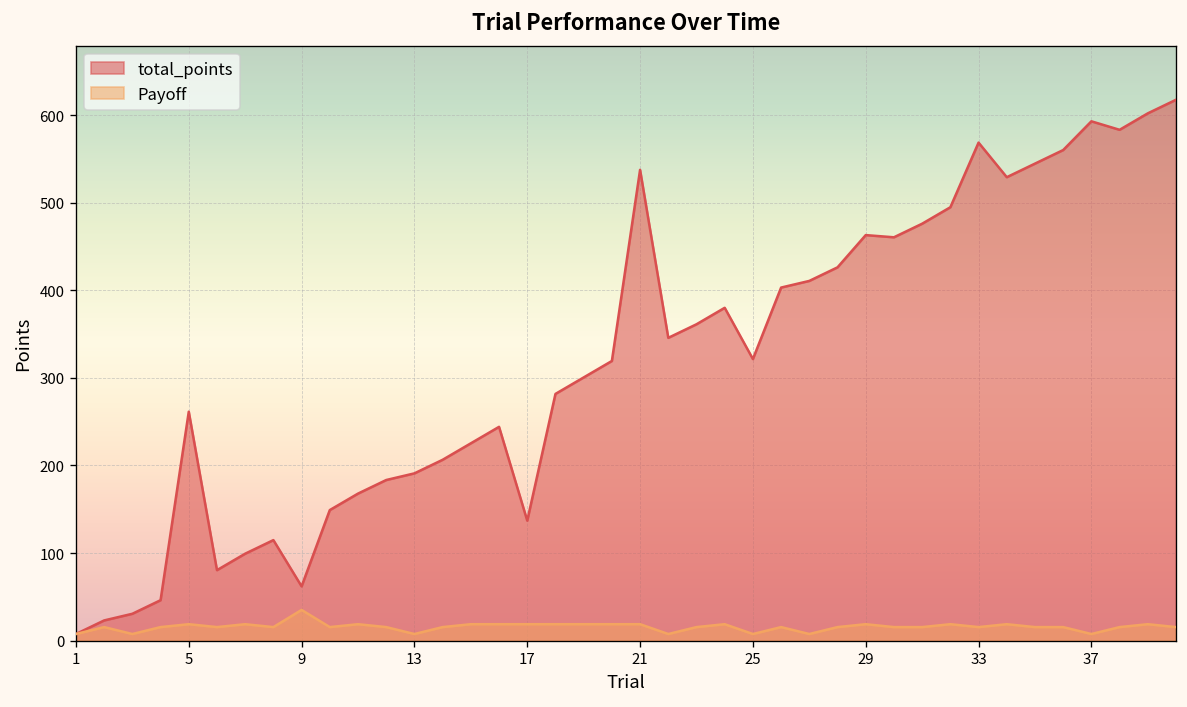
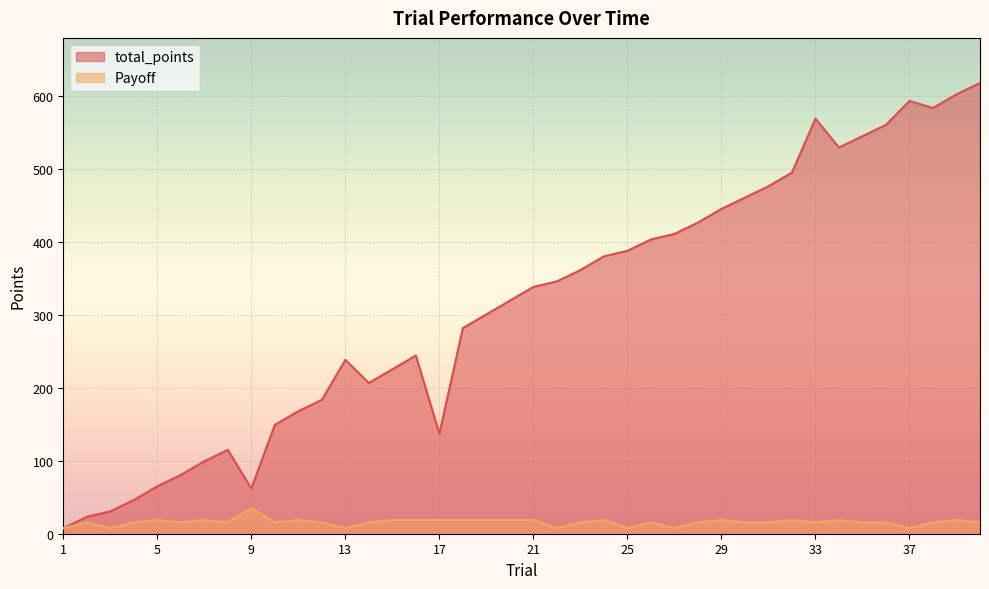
  {
    "total_points": {
-     "5": 260,
+     "5": 70,
      "9": 60,
-     "13": 190,
+     "13": 240,
      "17": 140,
-     "21": 540,
-     "25": 320,
-     "29": 460,
+     "21": 340,
+     "25": 390,
+     "29": 450,
      "33": 570,
      "37": 590
    },
    "Payoff": {
      "5": 20,
      "9": 40,
      "13": 10,
      "17": 20,
      "21": 20,
      "25": 10,
      "29": 20,
      "33": 20,
      "37": 10
    }
  }
